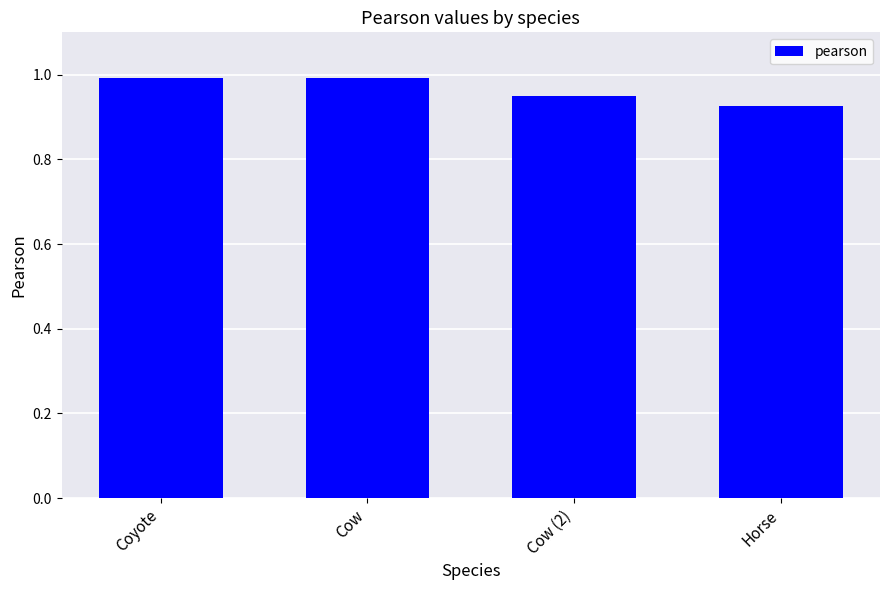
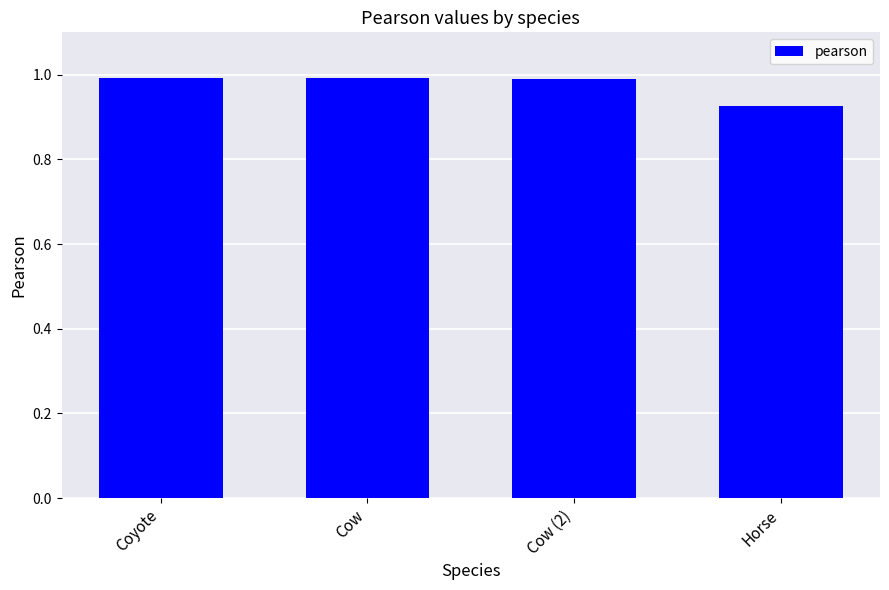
  {
    "Coyote": 0.99,
    "Cow": 0.99,
-   "Cow (2)": 0.95,
+   "Cow (2)": 0.99,
    "Horse": 0.93
  }
